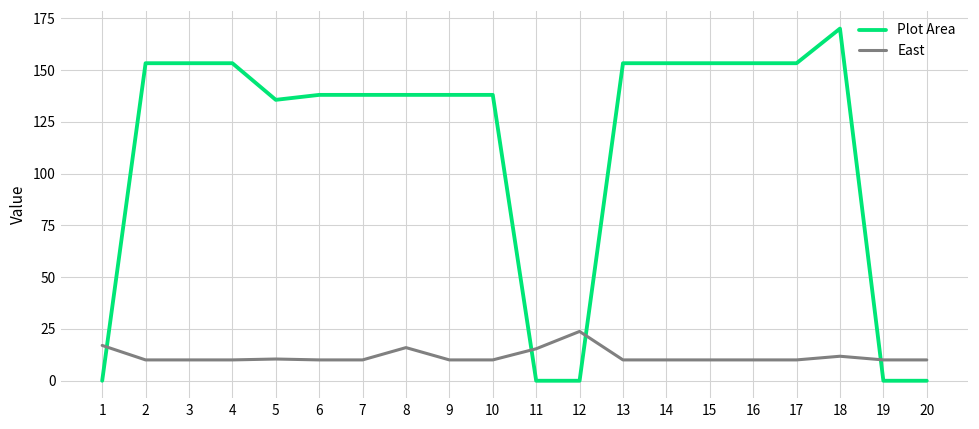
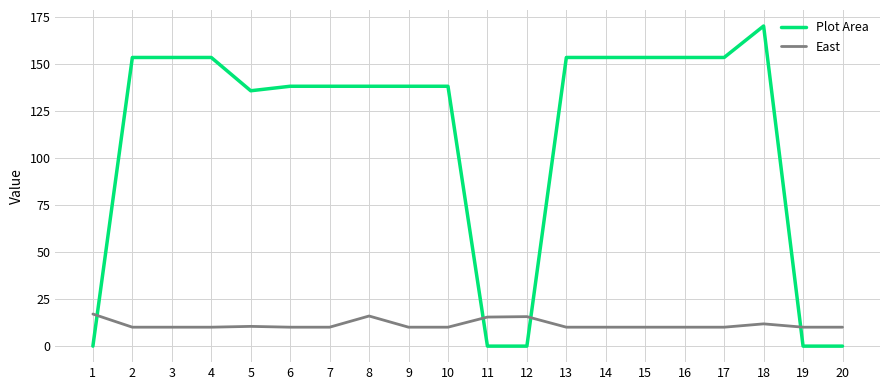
  {
    "Plot Area": {
      "1": 0,
      "2": 153,
      "3": 153,
      "4": 153,
      "5": 136,
      "6": 138,
      "7": 138,
      "8": 138,
      "9": 138,
      "10": 138,
      "11": 0,
      "12": 0,
      "13": 153,
      "14": 153,
      "15": 153,
      "16": 153,
      "17": 153,
      "18": 170,
      "19": 0,
      "20": 0
    },
    "East": {
      "1": 17,
      "2": 10,
      "3": 10,
      "4": 10,
      "5": 10,
      "6": 10,
      "7": 10,
      "8": 16,
      "9": 10,
      "10": 10,
      "11": 15,
-     "12": 24,
+     "12": 16,
      "13": 10,
      "14": 10,
      "15": 10,
      "16": 10,
      "17": 10,
      "18": 12,
      "19": 10,
      "20": 10
    }
  }
